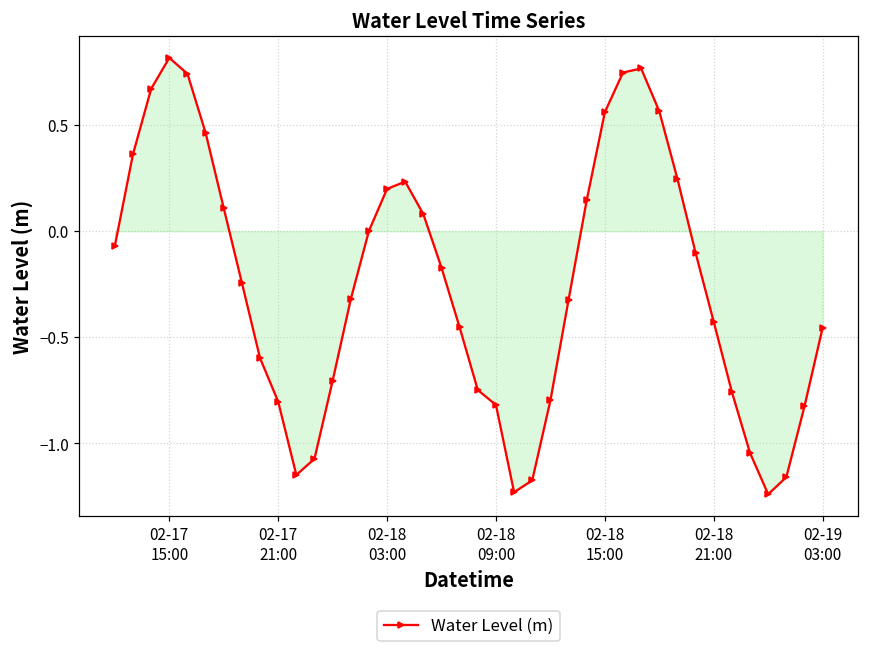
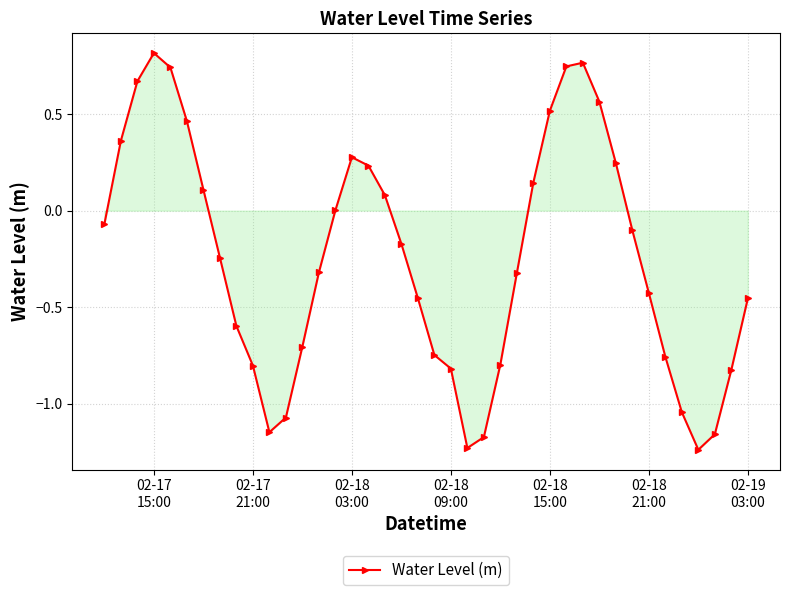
  {
    "Water Level (m)": {
      "02-17 21:00": -0.80,
-     "02-18 03:00": 0.20,
+     "02-18 03:00": 0.28,
      "02-18 09:00": -0.82,
-     "02-18 15:00": 0.56,
+     "02-18 15:00": 0.52,
      "02-18 21:00": -0.43,
      "02-19 03:00": -0.46
    }
  }
